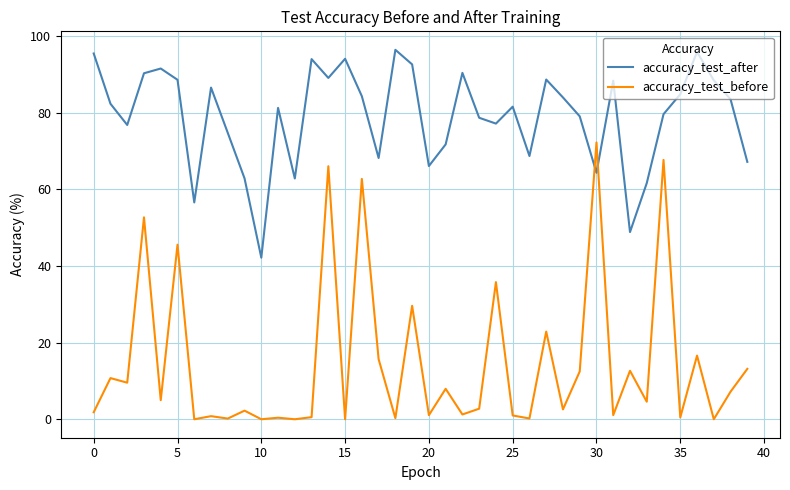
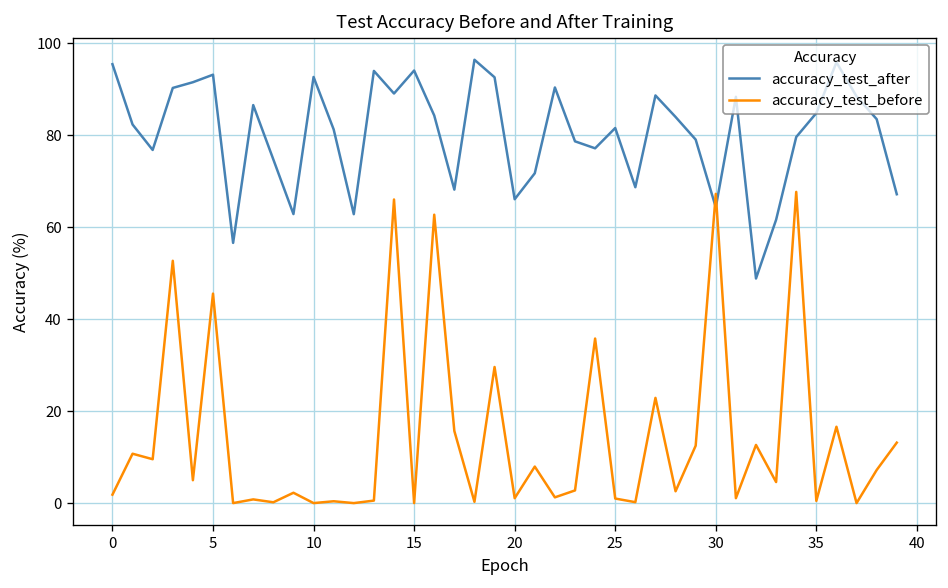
  {
    "accuracy_test_after": {
      "0": 95,
-     "5": 89,
-     "10": 42,
+     "5": 93,
+     "10": 93,
      "15": 94,
      "20": 66,
      "25": 82,
      "30": 64
    },
    "accuracy_test_before": {
      "0": 2,
      "5": 46,
      "10": 0,
      "15": 0,
      "20": 1,
      "25": 1,
-     "30": 72,
+     "30": 67,
      "35": 0
    }
  }
